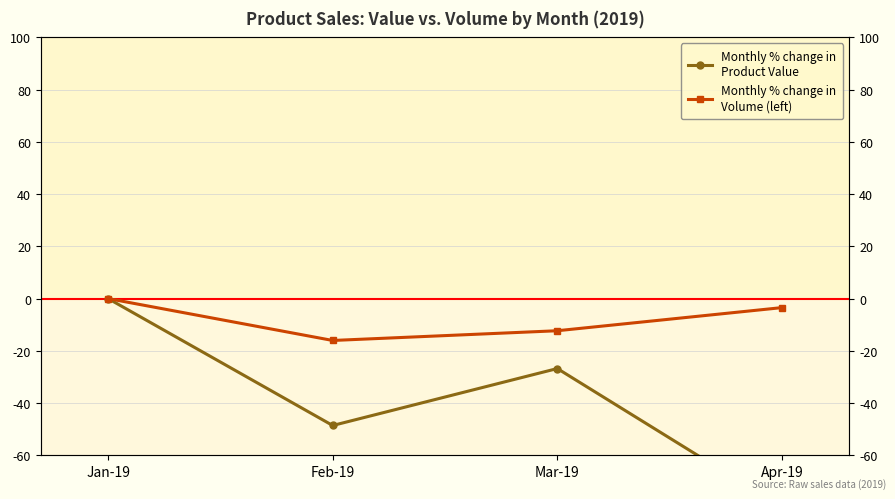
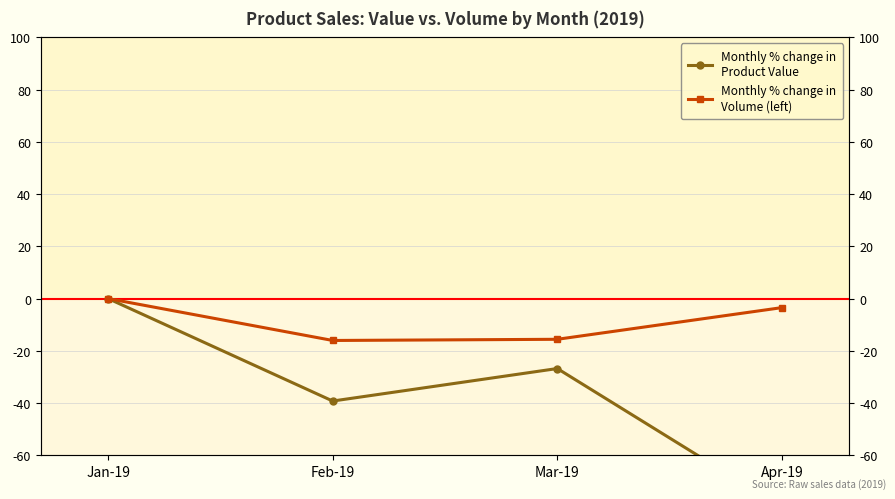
  {
    "Monthly % change in Product Value": {
-     "Feb-19": -49,
+     "Feb-19": -39,
      "Mar-19": -27
    },
    "Monthly % change in Volume (left)": {
      "Feb-19": -16,
-     "Mar-19": -12,
+     "Mar-19": -16,
      "Apr-19": -3
    }
  }
